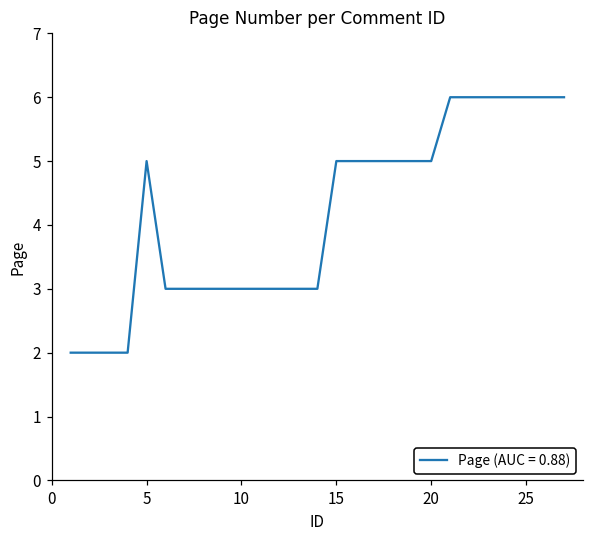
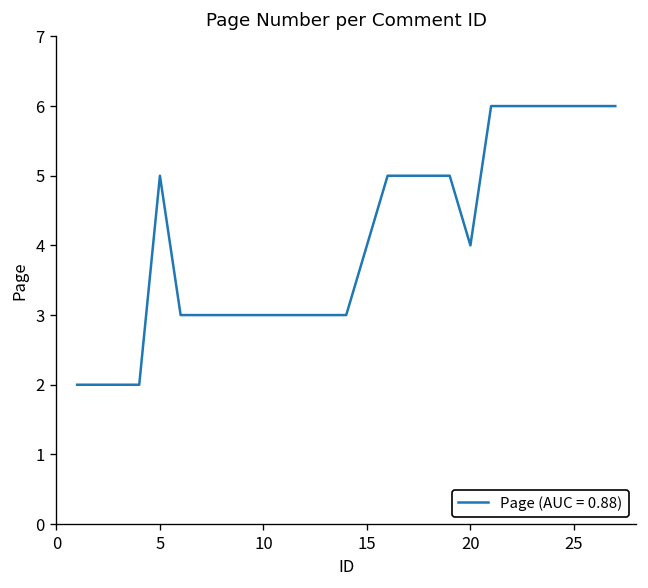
  {
    "5": 5,
    "10": 3,
-   "15": 5,
-   "20": 5,
+   "15": 4,
+   "20": 4,
    "25": 6
  }
